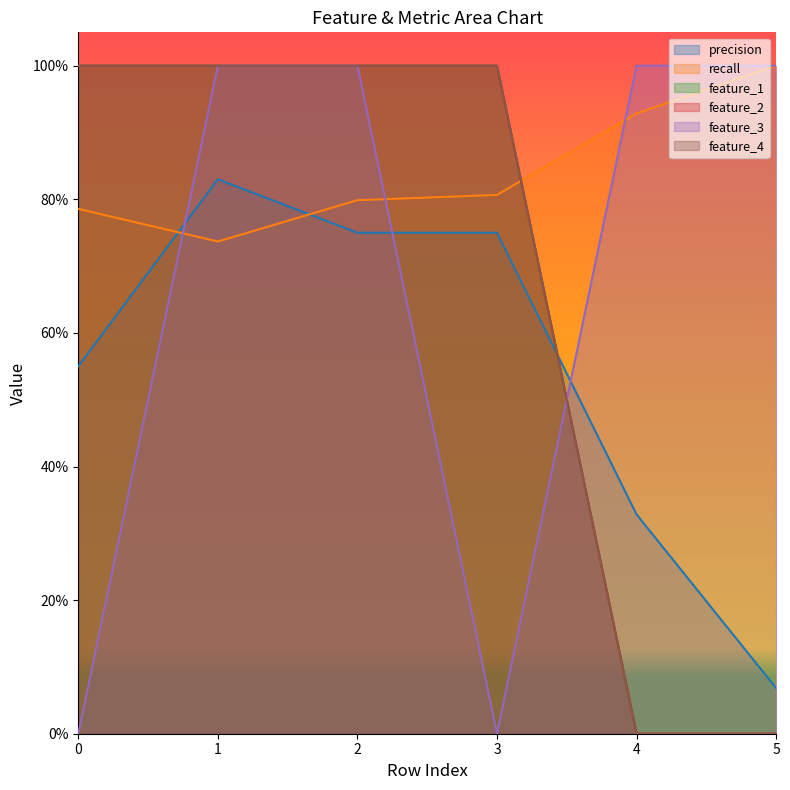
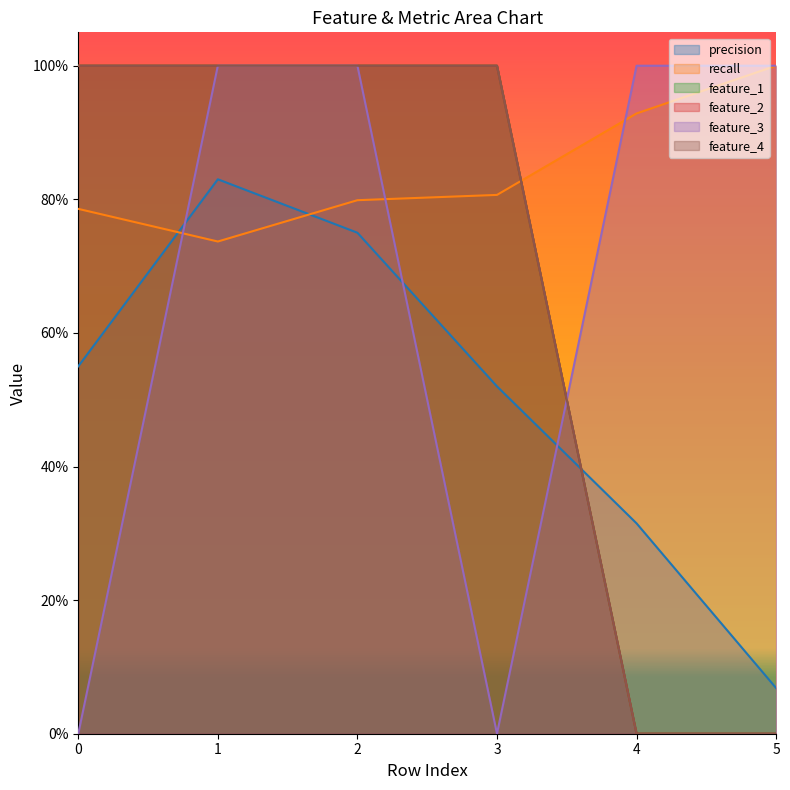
  {
    "precision": {
      "0": "55%",
      "1": "83%",
      "2": "75%",
-     "3": "75%",
-     "4": "33%",
+     "3": "52%",
+     "4": "31%",
      "5": "7%"
    },
    "recall": {
      "0": "79%",
      "1": "74%",
      "2": "80%",
      "3": "81%",
      "4": "93%"
    },
    "feature_4": {
      "0": "100%",
      "3": "100%",
      "4": "0%",
      "5": "0%"
    },
    "feature_3": {
      "0": "0%",
      "3": "0%",
      "4": "100%"
    }
  }
